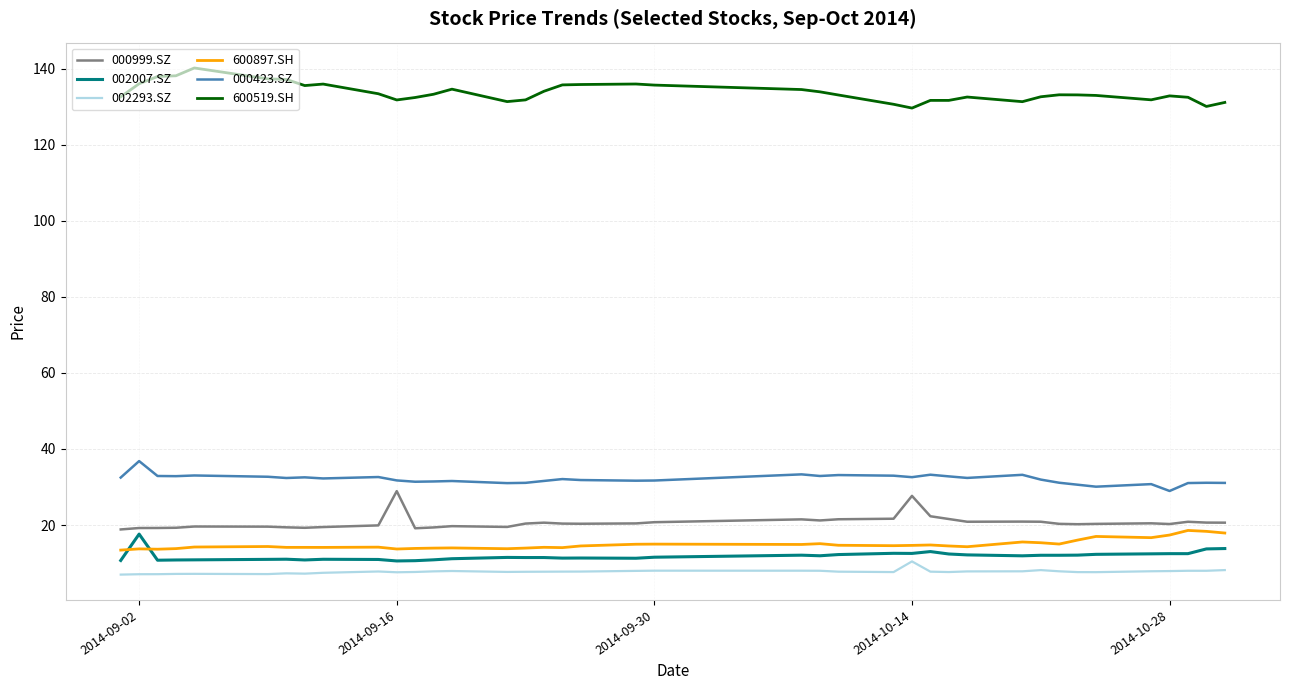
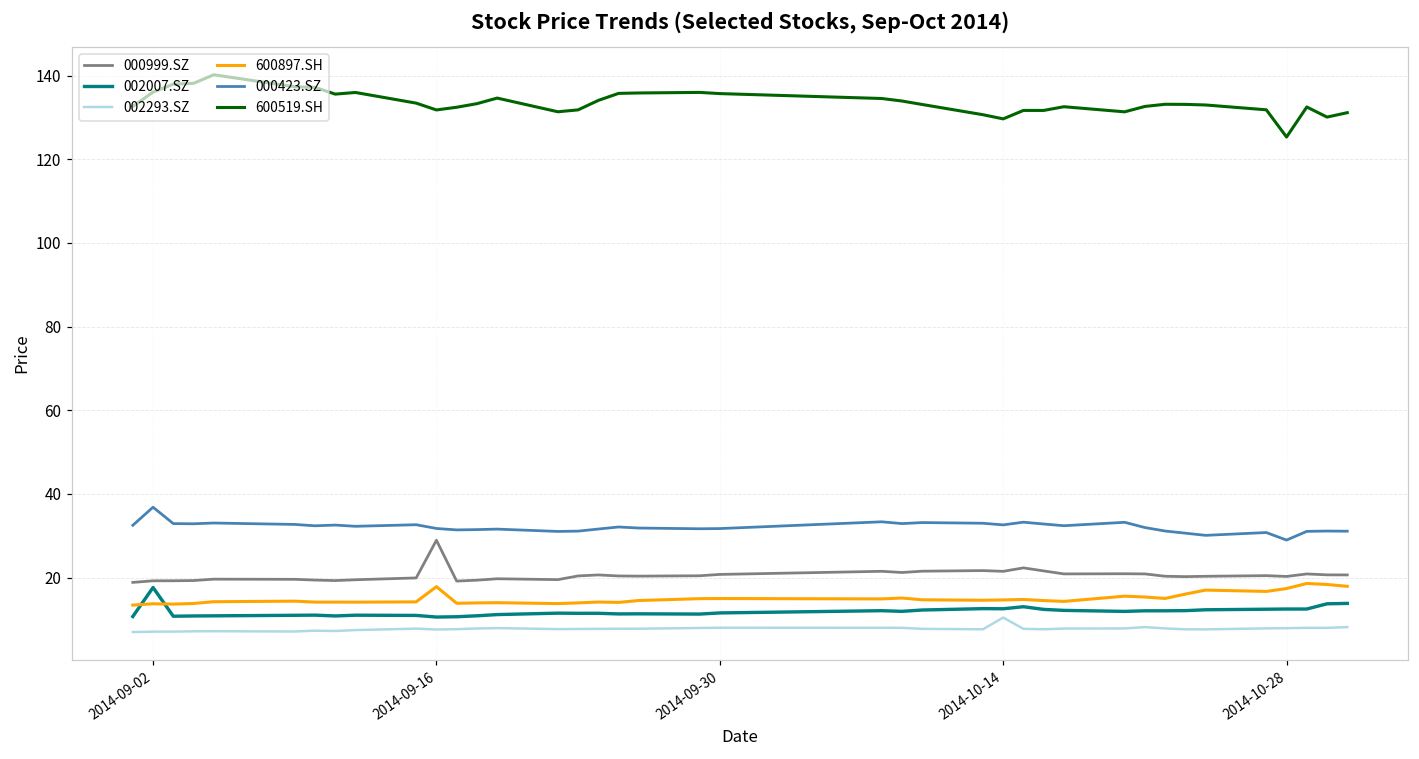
  {
    "000999.SZ": {
      "2014-09-02": 19,
      "2014-09-16": 29,
      "2014-09-30": 21,
-     "2014-10-14": 28,
+     "2014-10-14": 21,
      "2014-10-28": 20
    },
    "002007.SZ": {
      "2014-09-02": 18,
      "2014-09-16": 11,
      "2014-09-30": 12,
      "2014-10-14": 13,
      "2014-10-28": 12
    },
    "002293.SZ": {
      "2014-09-02": 7,
      "2014-09-16": 8,
      "2014-09-30": 8,
      "2014-10-14": 10,
      "2014-10-28": 8
    },
    "600897.SH": {
      "2014-09-02": 14,
-     "2014-09-16": 14,
+     "2014-09-16": 18,
      "2014-09-30": 15,
      "2014-10-14": 15,
      "2014-10-28": 17
    },
    "000423.SZ": {
      "2014-09-02": 37,
      "2014-09-16": 32,
      "2014-09-30": 32,
      "2014-10-14": 33,
      "2014-10-28": 29
    },
    "600519.SH": {
      "2014-09-16": 132,
      "2014-09-30": 136,
      "2014-10-14": 130,
-     "2014-10-28": 133
+     "2014-10-28": 125
    }
  }
